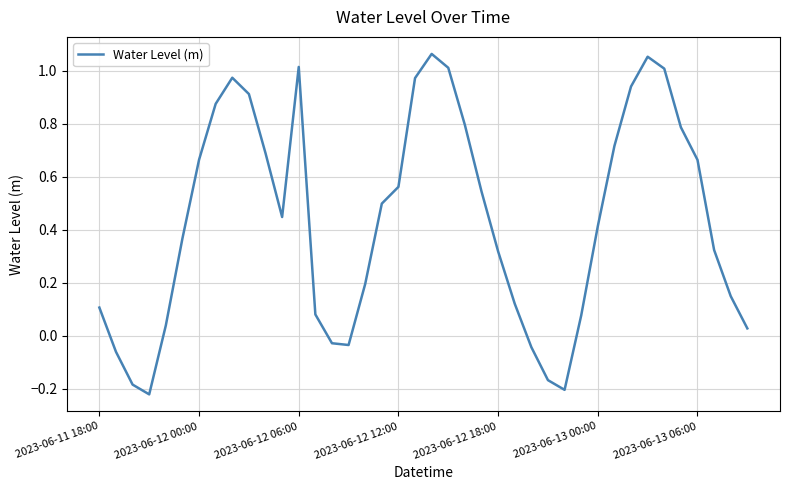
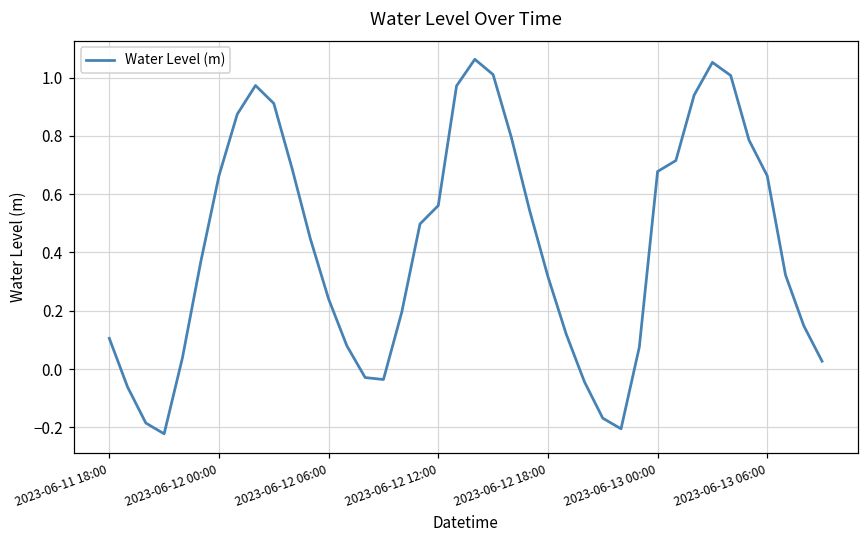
  {
    "2023-06-11 18:00": 0.11,
    "2023-06-12 00:00": 0.66,
-   "2023-06-12 06:00": 1.01,
+   "2023-06-12 06:00": 0.24,
    "2023-06-12 12:00": 0.56,
    "2023-06-12 18:00": 0.32,
-   "2023-06-13 00:00": 0.41,
+   "2023-06-13 00:00": 0.68,
    "2023-06-13 06:00": 0.66
  }
